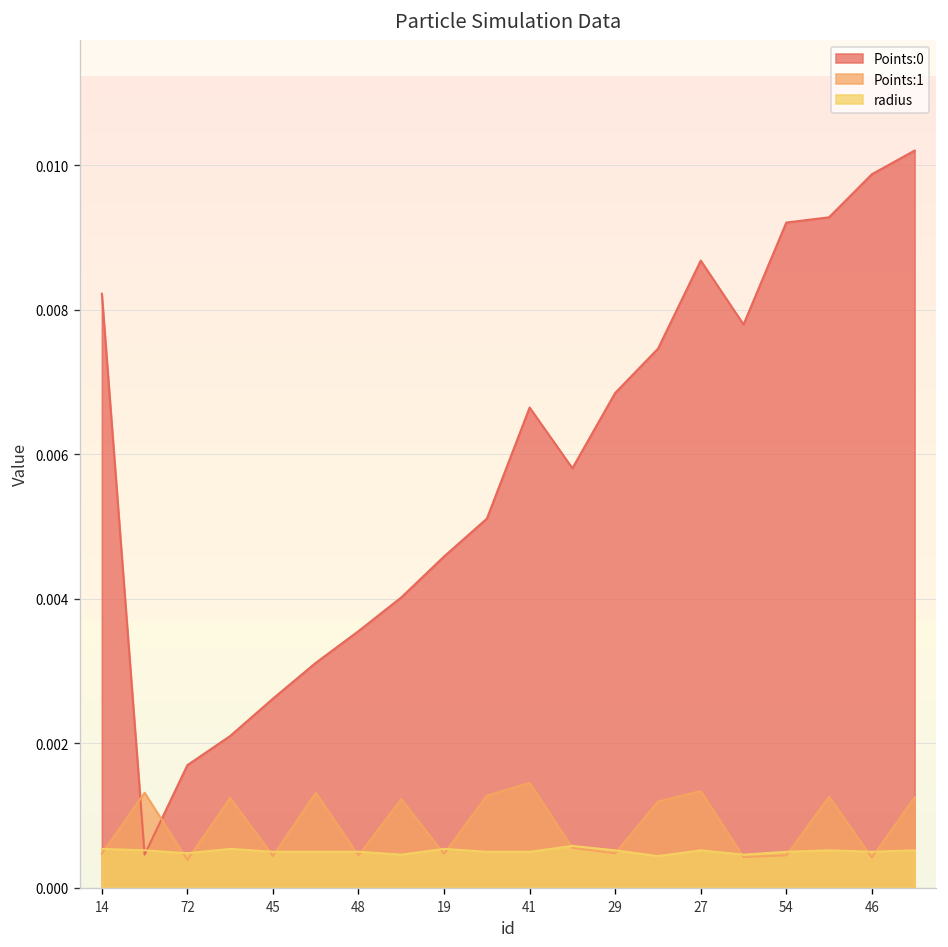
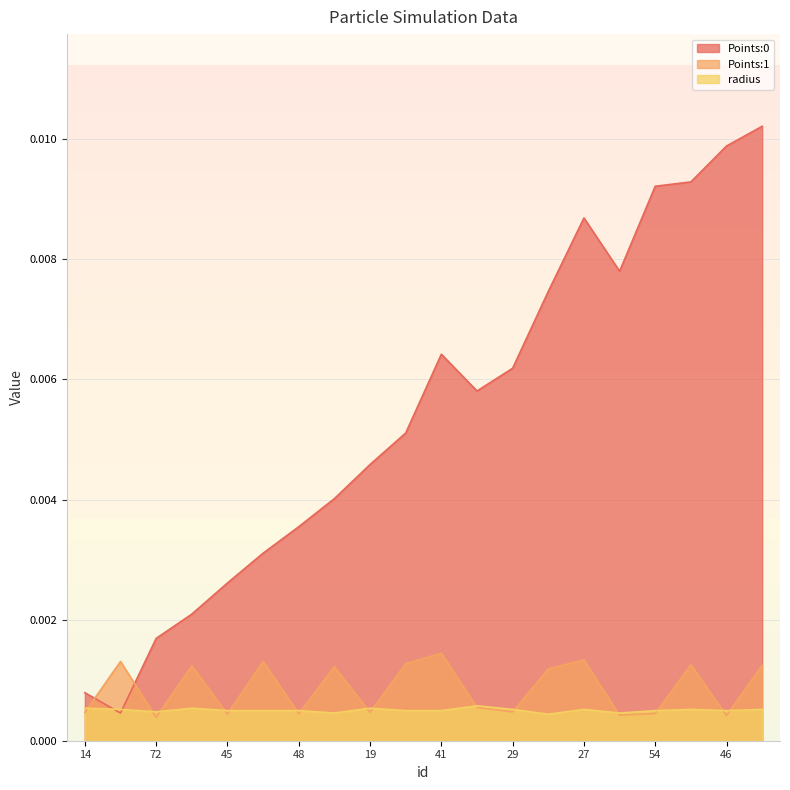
  {
    "Points:0": {
-     "14": 0.0082,
+     "14": 0.0008,
      "72": 0.0017,
      "45": 0.0026,
      "48": 0.0036,
-     "41": 0.0066,
-     "29": 0.0069,
+     "41": 0.0064,
+     "29": 0.0062,
      "27": 0.0087,
      "54": 0.0092,
      "46": 0.0099
    }
  }
